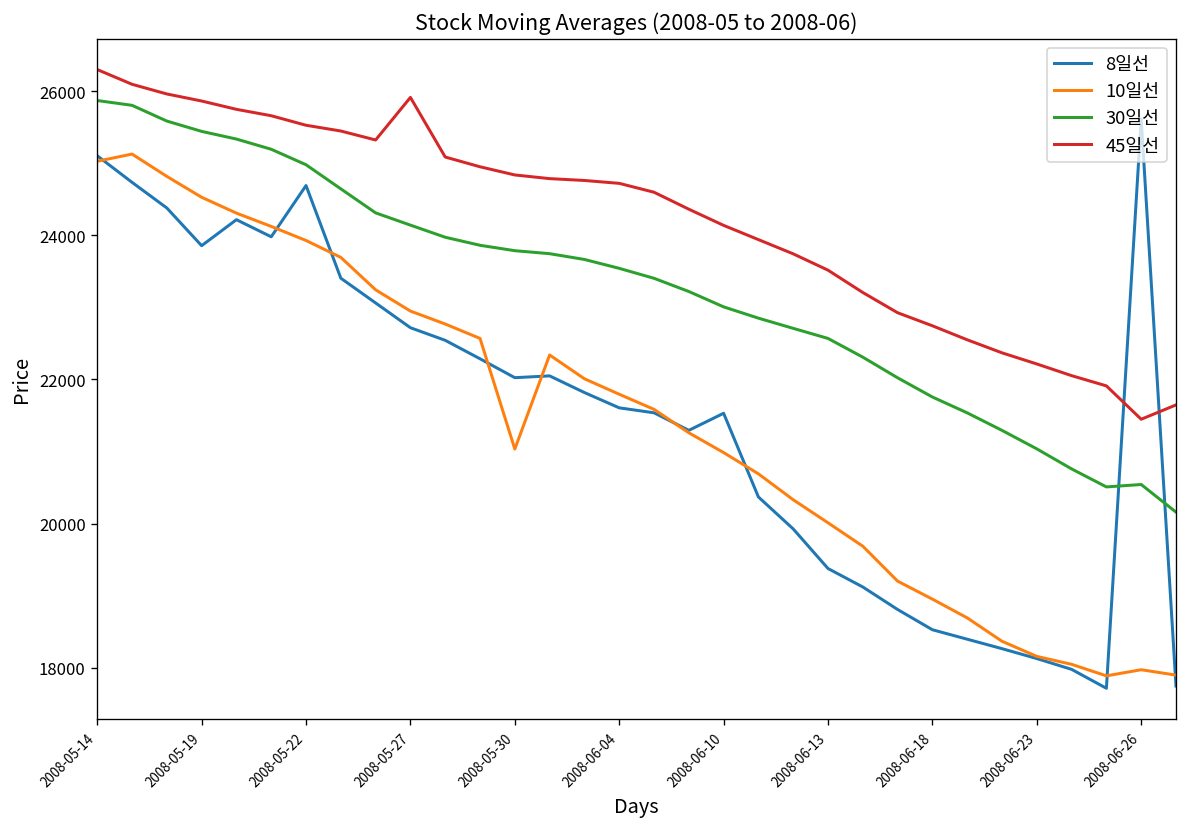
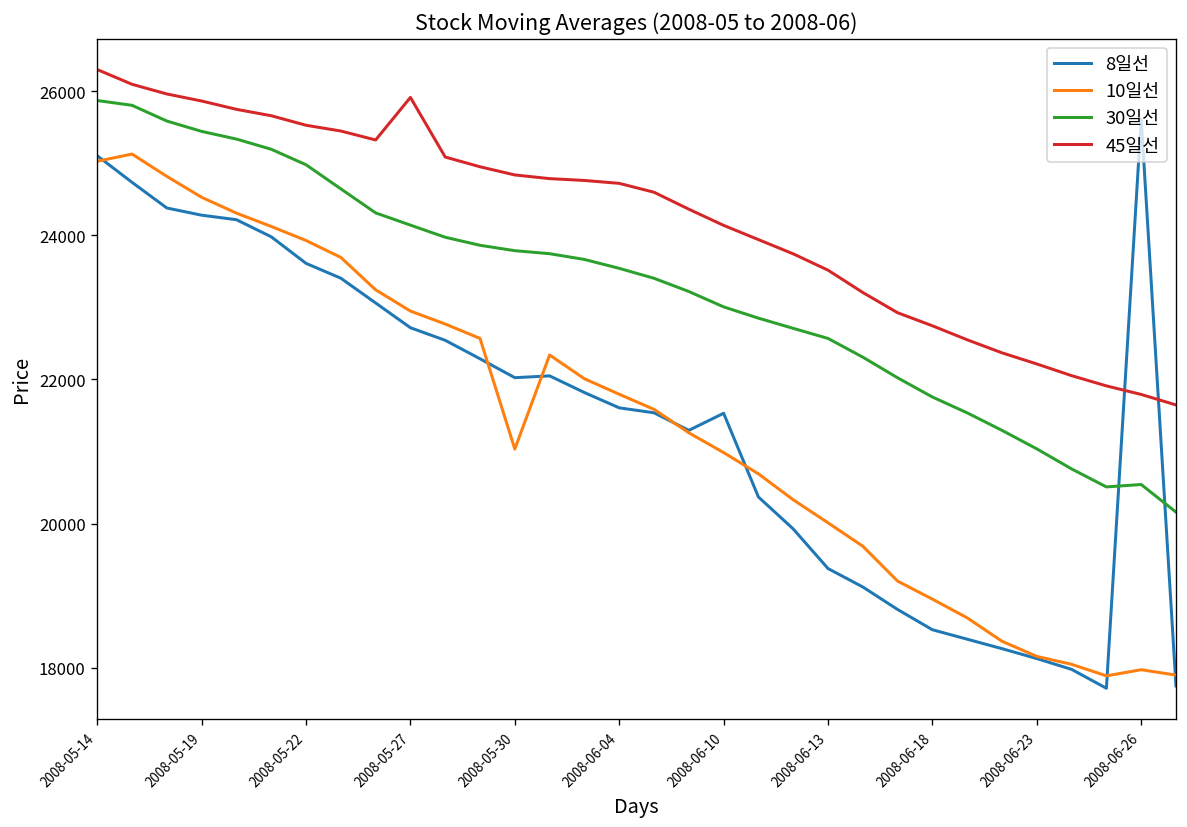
  {
    "8일선": {
      "2008-05-14": 25100,
-     "2008-05-19": 23900,
-     "2008-05-22": 24700,
+     "2008-05-19": 24300,
+     "2008-05-22": 23600,
      "2008-05-27": 22700,
      "2008-05-30": 22000,
      "2008-06-04": 21600,
      "2008-06-10": 21500,
      "2008-06-13": 19400,
      "2008-06-18": 18500
    },
    "10일선": {
      "2008-05-14": 25000,
      "2008-05-19": 24500,
      "2008-05-22": 23900,
      "2008-05-27": 23000,
      "2008-05-30": 21000,
      "2008-06-04": 21800,
      "2008-06-10": 21000,
      "2008-06-13": 20000,
      "2008-06-18": 19000,
      "2008-06-26": 18000
    },
    "30일선": {
      "2008-05-14": 25900,
      "2008-05-19": 25400,
      "2008-05-22": 25000,
      "2008-05-27": 24100,
      "2008-05-30": 23800,
      "2008-06-04": 23500,
      "2008-06-10": 23000,
      "2008-06-13": 22600,
      "2008-06-18": 21800,
      "2008-06-23": 21000,
      "2008-06-26": 20500
    },
    "45일선": {
      "2008-05-14": 26300,
      "2008-05-19": 25900,
      "2008-05-22": 25500,
      "2008-05-27": 25900,
      "2008-05-30": 24800,
      "2008-06-04": 24700,
      "2008-06-10": 24100,
      "2008-06-13": 23500,
      "2008-06-18": 22700,
      "2008-06-23": 22200,
-     "2008-06-26": 21400
+     "2008-06-26": 21800
    }
  }
